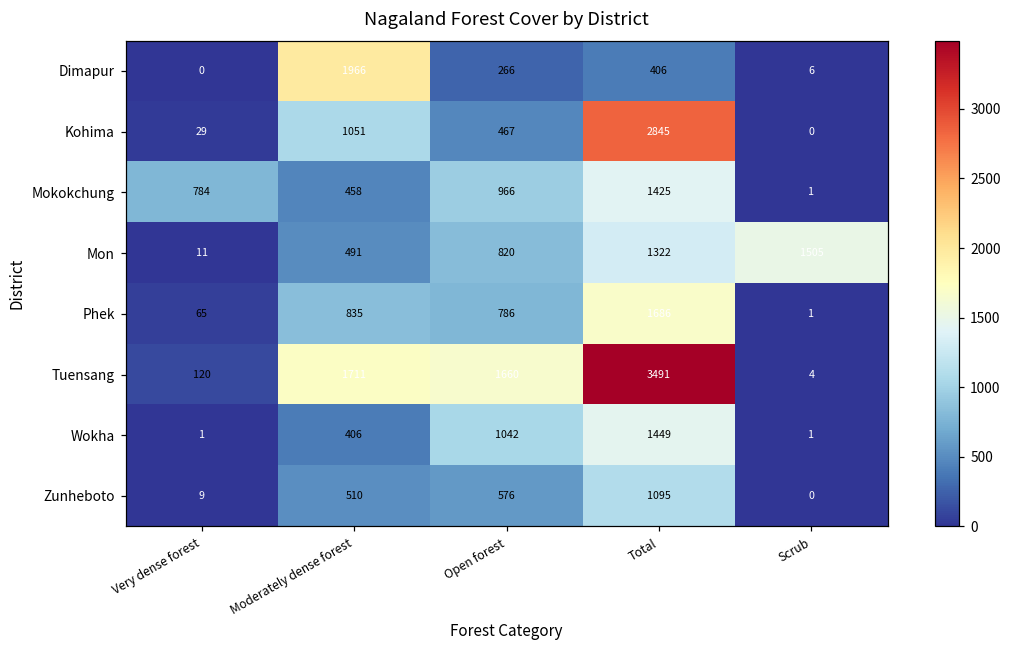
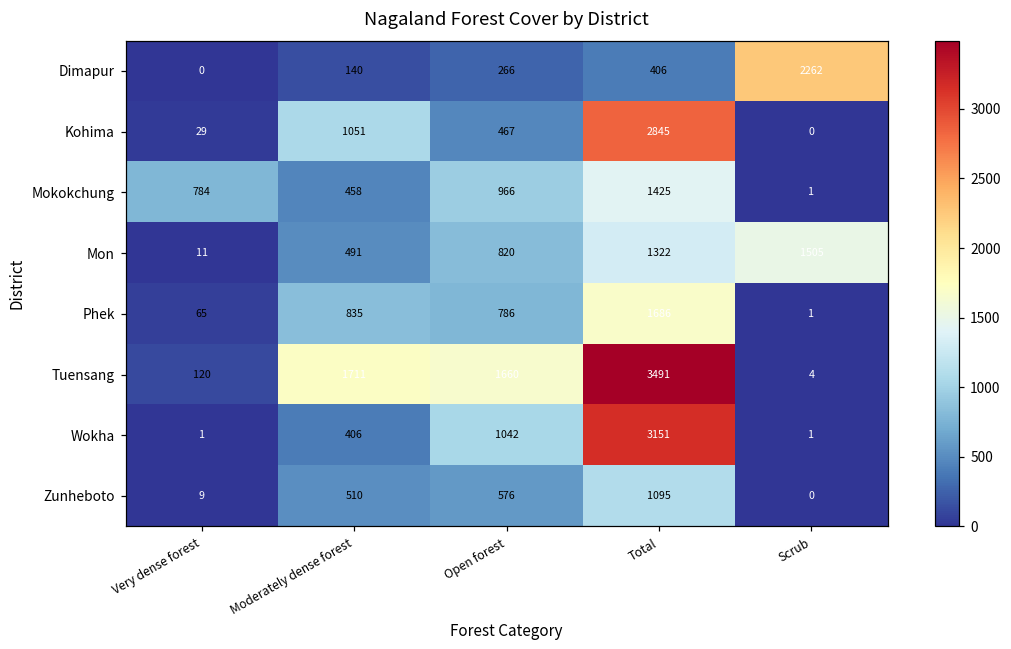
  {
    "Dimapur": {
      "Very dense forest": 0,
-     "Moderately dense forest": 1966,
+     "Moderately dense forest": 140,
      "Open forest": 266,
      "Total": 406,
-     "Scrub": 6
+     "Scrub": 2262
    },
    "Kohima": {
      "Very dense forest": 29,
      "Moderately dense forest": 1051,
      "Open forest": 467,
      "Total": 2845,
      "Scrub": 0
    },
    "Mokokchung": {
      "Very dense forest": 784,
      "Moderately dense forest": 458,
      "Open forest": 966,
      "Total": 1425,
      "Scrub": 1
    },
    "Mon": {
      "Very dense forest": 11,
      "Moderately dense forest": 491,
      "Open forest": 820,
      "Total": 1322
    },
    "Phek": {
      "Very dense forest": 65,
      "Moderately dense forest": 835,
      "Open forest": 786,
      "Total": 1686,
      "Scrub": 1
    },
    "Tuensang": {
      "Very dense forest": 120,
      "Moderately dense forest": 1711,
      "Open forest": 1660,
      "Total": 3491,
      "Scrub": 4
    },
    "Wokha": {
      "Very dense forest": 1,
      "Moderately dense forest": 406,
      "Open forest": 1042,
-     "Total": 1449,
+     "Total": 3151,
      "Scrub": 1
    },
    "Zunheboto": {
      "Very dense forest": 9,
      "Moderately dense forest": 510,
      "Open forest": 576,
      "Total": 1095,
      "Scrub": 0
    }
  }
